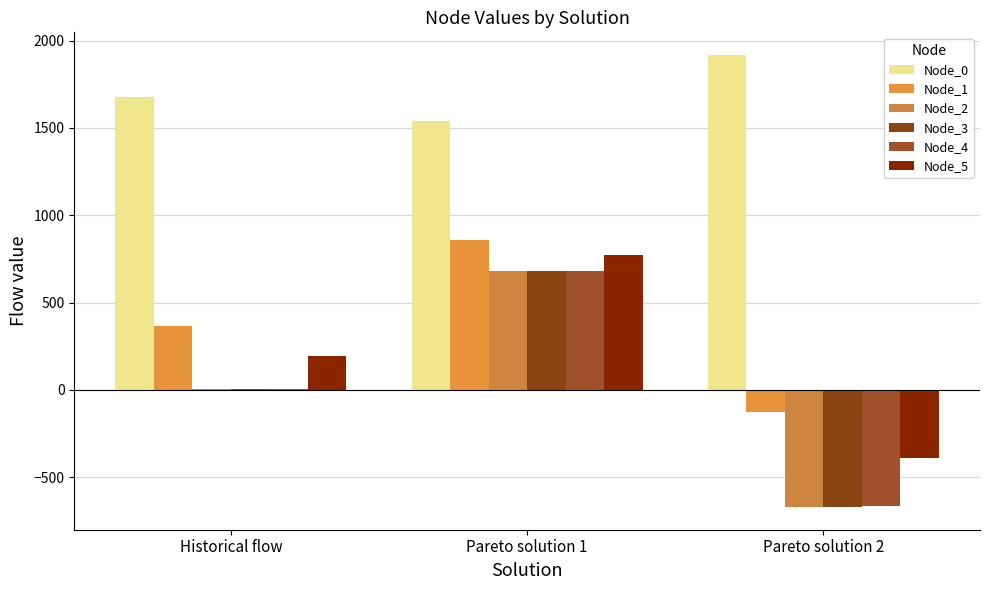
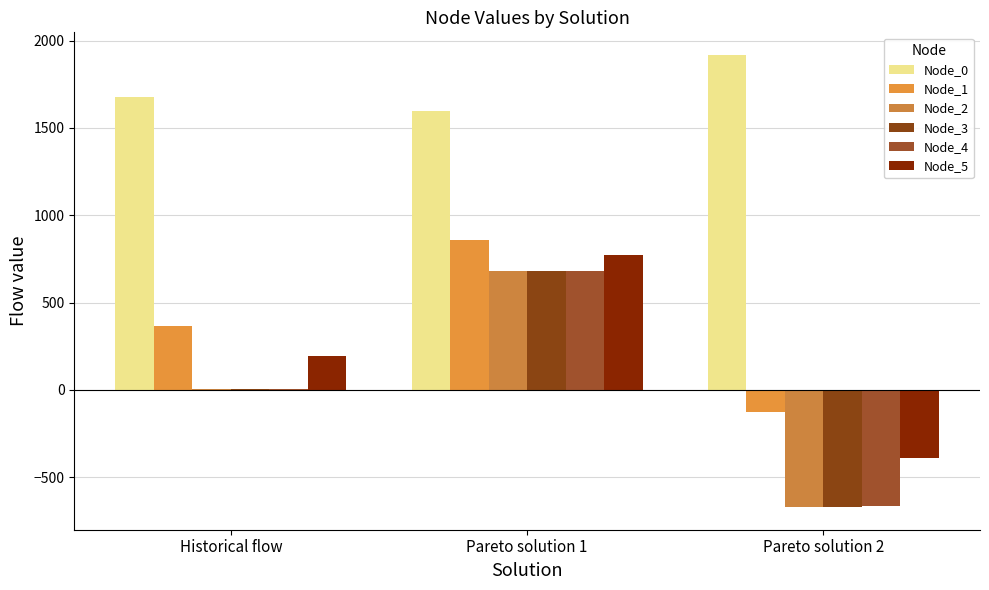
  {
    "Node_0": {
      "Historical flow": 1680,
-     "Pareto solution 1": 1540,
+     "Pareto solution 1": 1600,
      "Pareto solution 2": 1920
    }
  }
